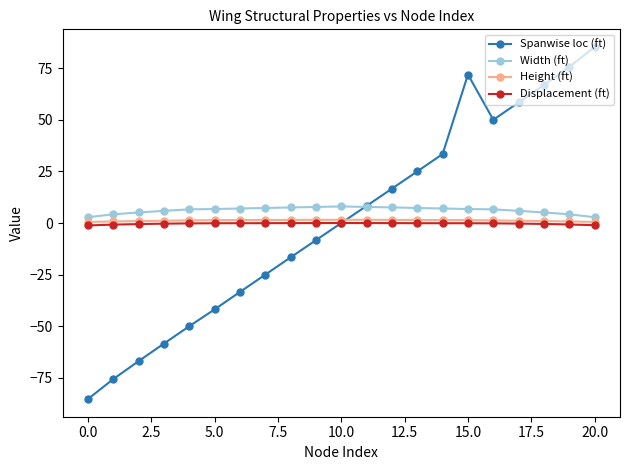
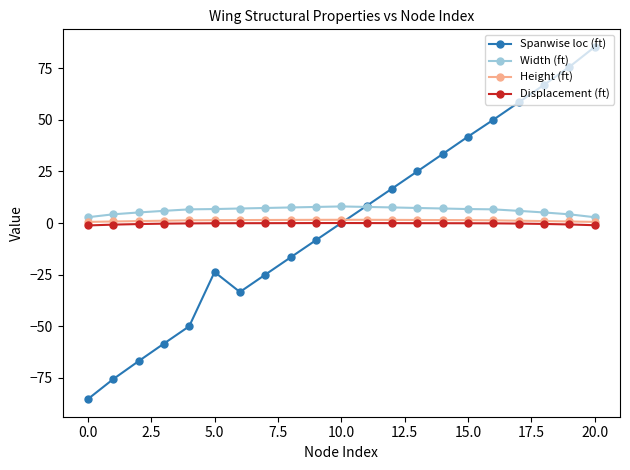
  {
    "Spanwise loc (ft)": {
      "0.0": -85,
-     "5.0": -42,
-     "15.0": 72
+     "5.0": -24,
+     "15.0": 42
    },
    "Width (ft)": {
      "0.0": 3,
      "5.0": 7,
      "10.0": 8,
      "15.0": 7,
      "20.0": 3
    },
    "Height (ft)": {
      "0.0": 1,
      "5.0": 1,
      "10.0": 2,
      "15.0": 1,
      "20.0": 1
    },
    "Displacement (ft)": {
      "0.0": -1,
      "5.0": 0,
      "15.0": 0,
      "20.0": -1
    }
  }
